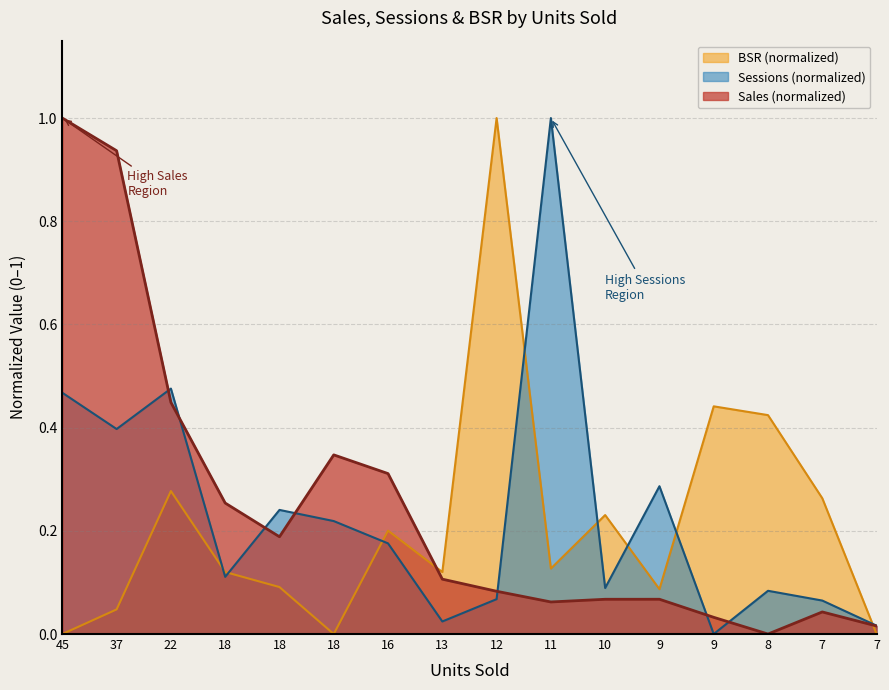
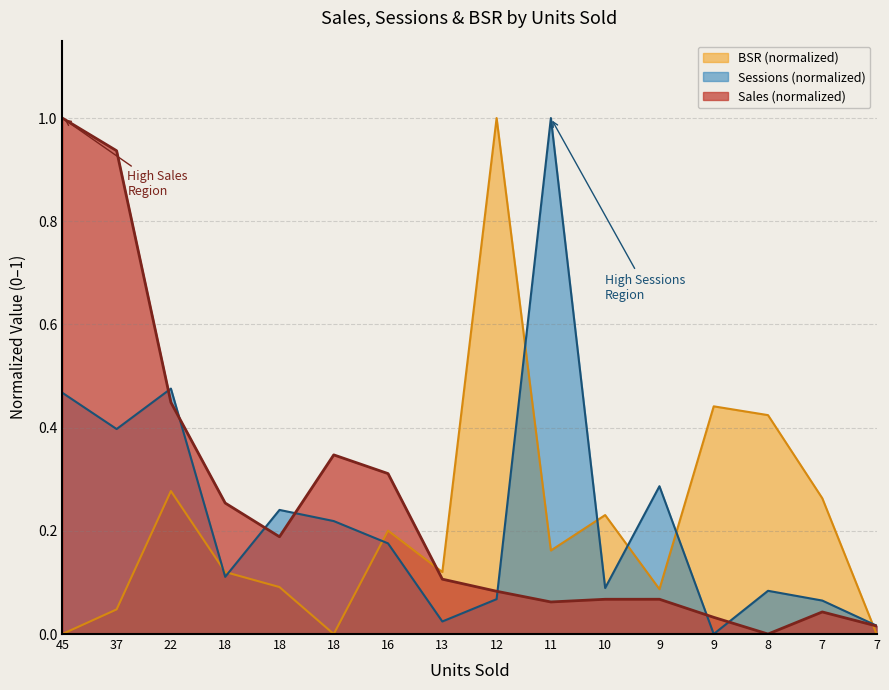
  {
    "BSR (normalized)": {
      "45": 0.00,
      "37": 0.05,
      "22": 0.28,
      "16": 0.20,
      "13": 0.12,
      "12": 1.00,
-     "11": 0.13,
+     "11": 0.16,
      "10": 0.23,
      "8": 0.42
    },
    "Sessions (normalized)": {
      "45": 0.47,
      "37": 0.40,
      "22": 0.48,
      "16": 0.18,
      "13": 0.02,
      "12": 0.07,
      "11": 1.00,
      "10": 0.09,
      "8": 0.08
    },
    "Sales (normalized)": {
      "45": 1.00,
      "37": 0.94,
      "22": 0.45,
      "16": 0.31,
      "13": 0.11,
      "12": 0.08,
      "11": 0.06,
      "10": 0.07,
      "8": 0.00
    }
  }
